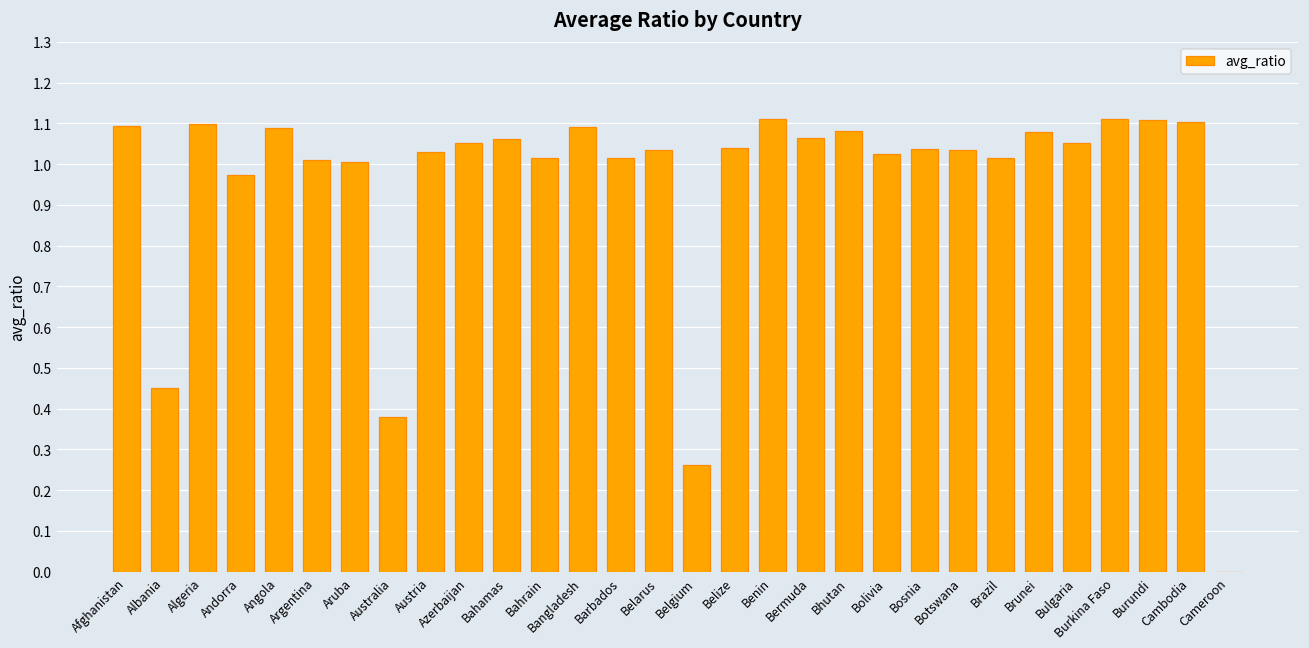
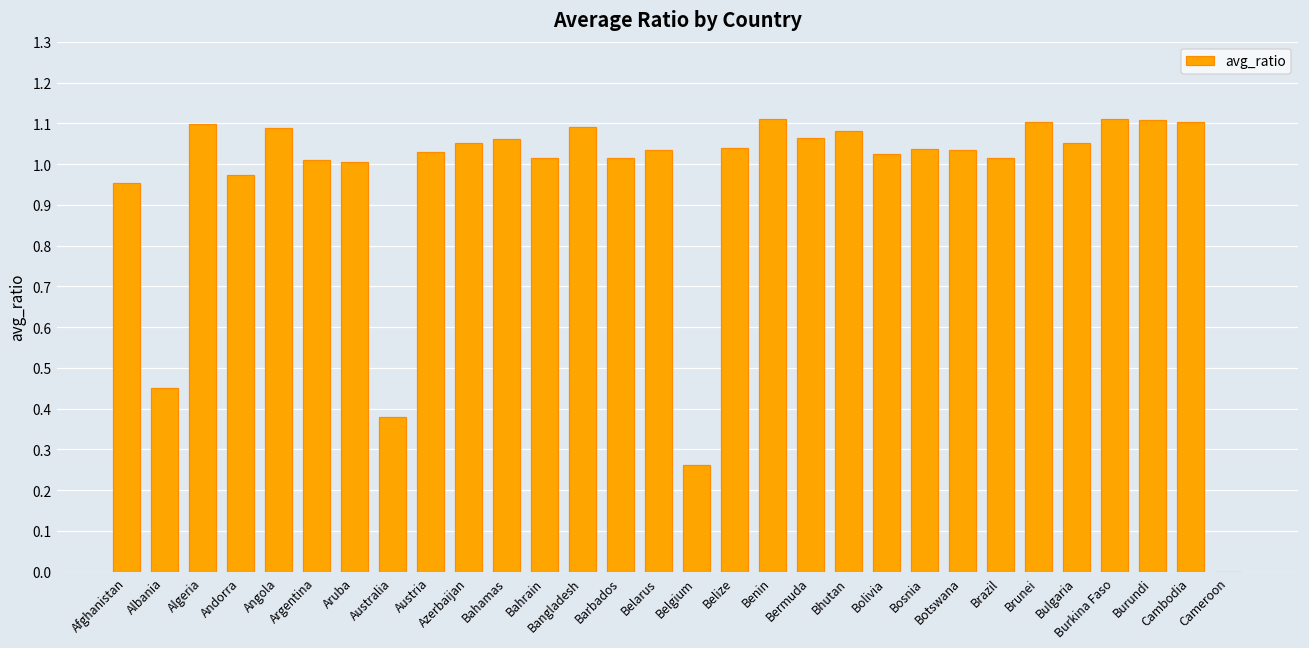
  {
-   "Afghanistan": 1.09,
+   "Afghanistan": 0.95,
    "Albania": 0.45,
    "Algeria": 1.10,
    "Andorra": 0.97,
    "Angola": 1.09,
    "Argentina": 1.01,
    "Aruba": 1.01,
    "Australia": 0.38,
    "Austria": 1.03,
    "Azerbaijan": 1.05,
    "Bahamas": 1.06,
    "Bahrain": 1.02,
    "Bangladesh": 1.09,
    "Barbados": 1.01,
    "Belarus": 1.04,
    "Belgium": 0.26,
    "Belize": 1.04,
    "Benin": 1.11,
    "Bermuda": 1.07,
    "Bhutan": 1.08,
    "Bolivia": 1.03,
    "Bosnia": 1.04,
    "Botswana": 1.03,
    "Brazil": 1.02,
-   "Brunei": 1.08,
+   "Brunei": 1.10,
    "Bulgaria": 1.05,
    "Burkina Faso": 1.11,
    "Burundi": 1.11,
    "Cambodia": 1.10,
    "Cameroon": 0.00
  }
